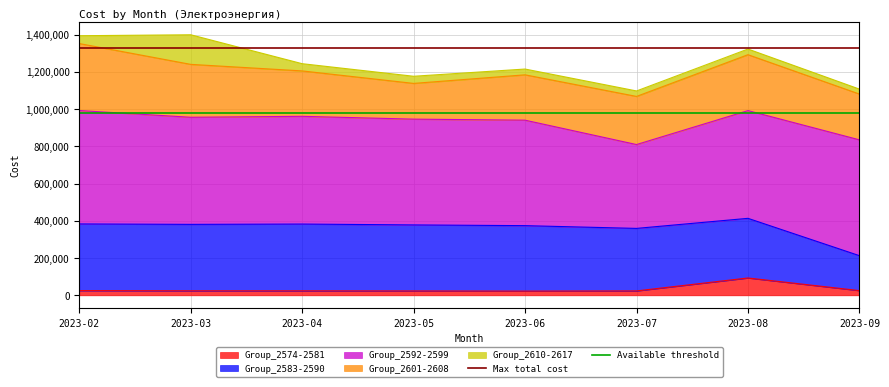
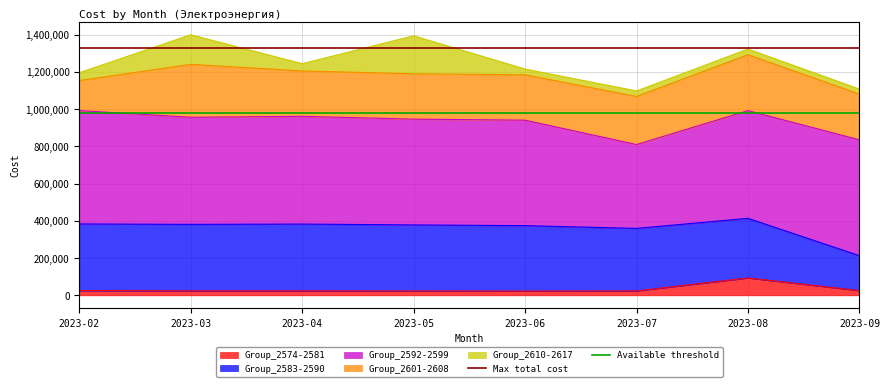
  {
    "Group_2574-2581": {
      "2023-02": "30,000",
      "2023-03": "20,000",
      "2023-04": "20,000",
      "2023-05": "20,000",
      "2023-06": "20,000",
      "2023-07": "20,000",
      "2023-08": "90,000",
      "2023-09": "30,000"
    },
    "Group_2583-2590": {
      "2023-02": "360,000",
      "2023-03": "360,000",
      "2023-04": "360,000",
      "2023-05": "350,000",
      "2023-06": "350,000",
      "2023-07": "340,000",
      "2023-08": "320,000",
      "2023-09": "190,000"
    },
    "Group_2592-2599": {
      "2023-02": "610,000",
      "2023-03": "580,000",
      "2023-04": "580,000",
      "2023-05": "570,000",
      "2023-06": "570,000",
      "2023-07": "450,000",
      "2023-08": "580,000",
      "2023-09": "620,000"
    },
    "Group_2601-2608": {
-     "2023-02": "360,000",
+     "2023-02": "160,000",
      "2023-03": "280,000",
      "2023-04": "240,000",
-     "2023-05": "190,000",
+     "2023-05": "240,000",
      "2023-06": "240,000",
      "2023-07": "260,000",
      "2023-08": "300,000",
      "2023-09": "250,000"
    },
    "Group_2610-2617": {
      "2023-02": "40,000",
      "2023-03": "160,000",
      "2023-04": "40,000",
-     "2023-05": "40,000",
+     "2023-05": "200,000",
      "2023-06": "30,000",
      "2023-07": "30,000",
      "2023-08": "30,000",
      "2023-09": "30,000"
    }
  }
